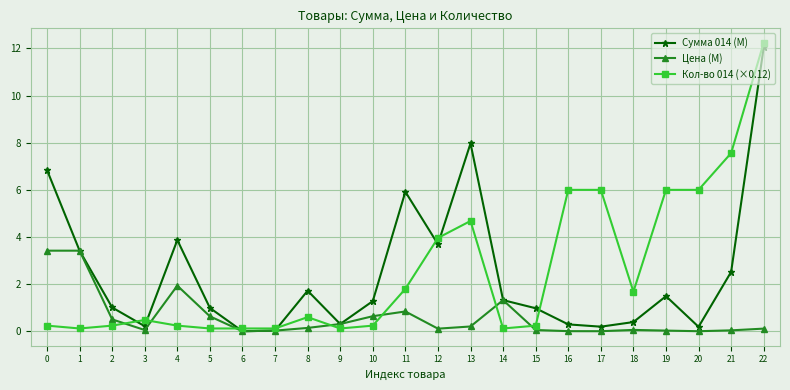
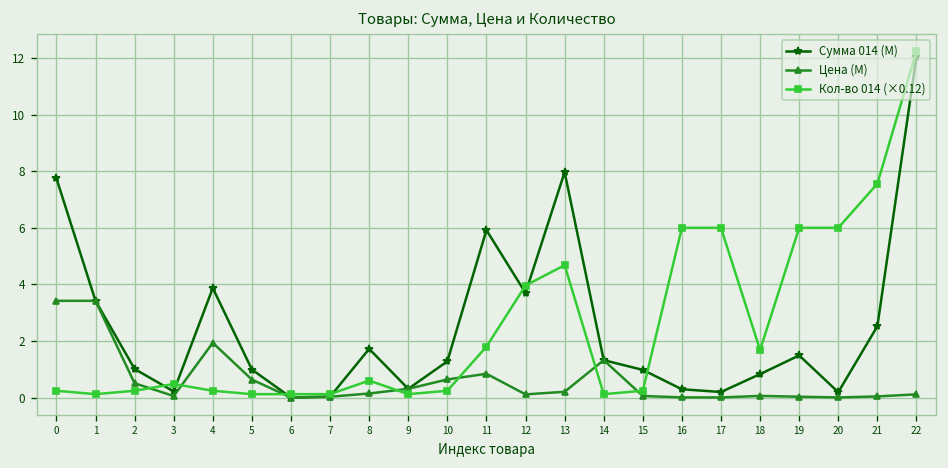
  {
    "Сумма 014 (M)": {
-     "0": 6.8,
+     "0": 7.7,
      "2": 1.0,
      "3": 0.2,
      "4": 3.9,
      "5": 1.0,
      "8": 1.7,
      "10": 1.3,
      "11": 5.9,
      "12": 3.7,
      "13": 8.0,
      "15": 1.0,
      "16": 0.3,
      "17": 0.2,
-     "18": 0.4,
+     "18": 0.8,
      "19": 1.5,
      "20": 0.2,
      "21": 2.5
    },
    "Цена (M)": {
      "0": 3.4,
      "2": 0.5,
      "3": 0.1,
      "4": 1.9,
      "5": 0.6,
      "8": 0.1,
      "10": 0.6,
      "11": 0.8,
      "12": 0.1,
      "13": 0.2,
      "15": 0.1,
      "16": 0.0,
      "17": 0.0,
      "18": 0.1,
      "19": 0.0,
      "20": 0.0,
      "21": 0.0,
      "22": 0.1
    },
    "Кол-во 014 (×0.12)": {
      "0": 0.2,
      "1": 0.1,
      "2": 0.2,
      "3": 0.5,
      "4": 0.2,
      "5": 0.1,
      "6": 0.1,
      "8": 0.6,
      "9": 0.1,
      "10": 0.2,
      "11": 1.8,
      "12": 4.0,
      "13": 4.7,
      "14": 0.1,
      "15": 0.2,
      "16": 6.0,
      "17": 6.0,
      "18": 1.7,
      "19": 6.0,
      "20": 6.0,
      "21": 7.6
    }
  }
